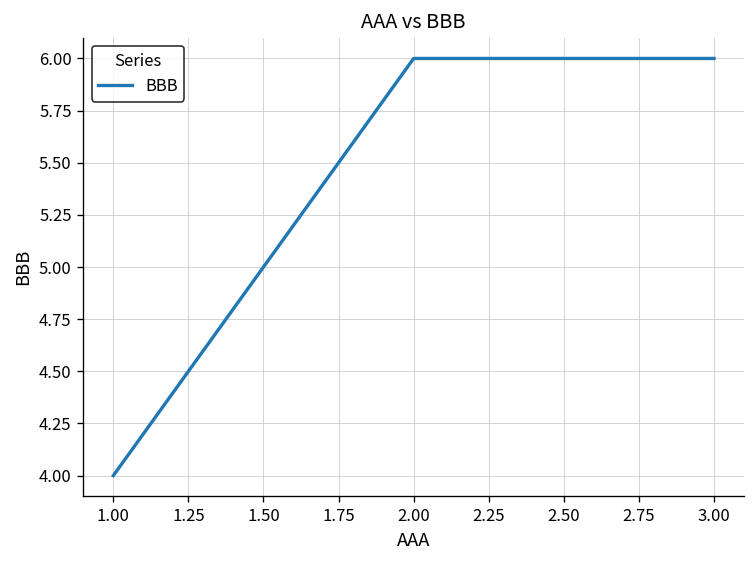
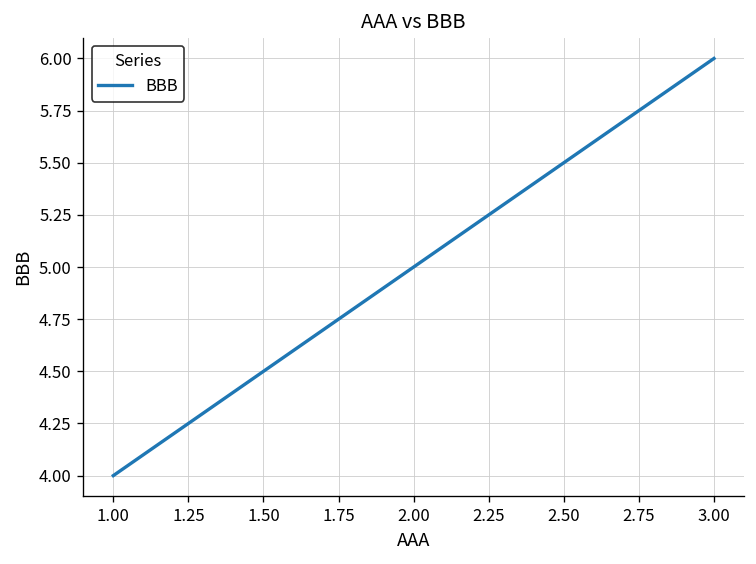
  {
    "1.00": 4,
-   "2.00": 6,
+   "2.00": 5,
    "3.00": 6
  }
